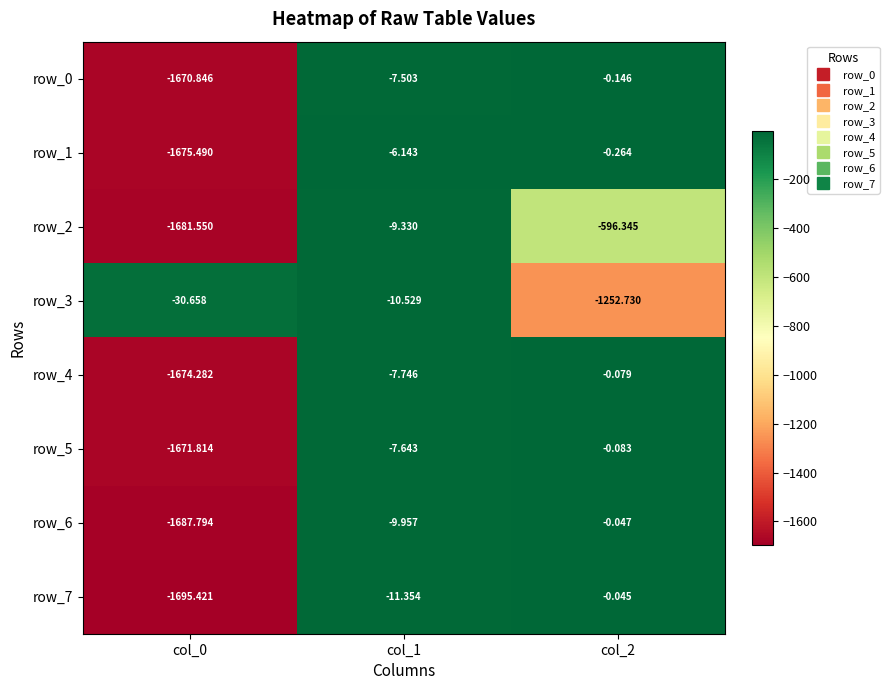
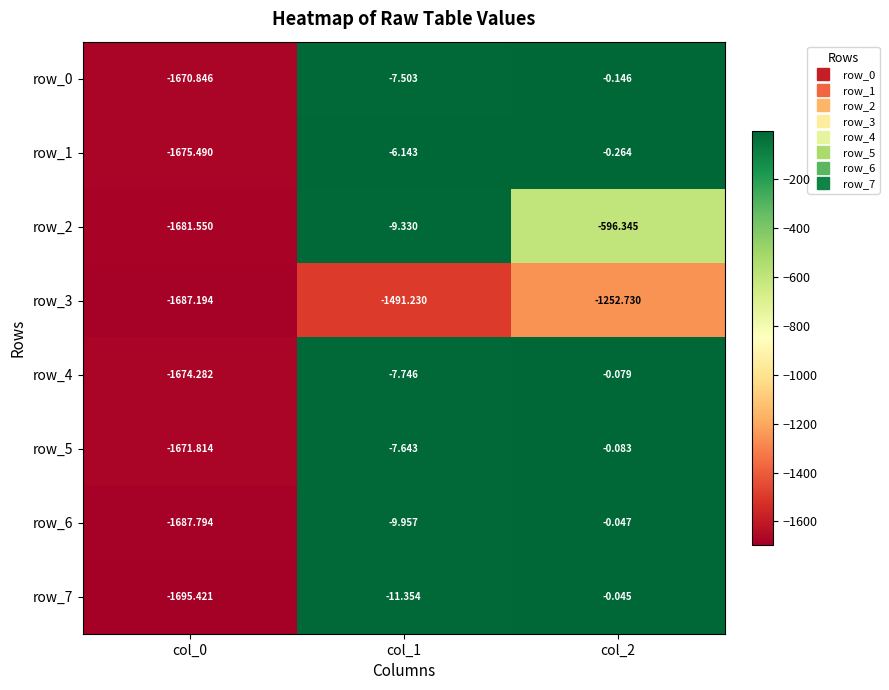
  {
    "row_0": {
      "col_0": -1670.846,
      "col_1": -7.503,
      "col_2": -0.146
    },
    "row_1": {
      "col_0": -1675.490,
      "col_1": -6.143,
      "col_2": -0.264
    },
    "row_2": {
      "col_0": -1681.550,
      "col_1": -9.330,
      "col_2": -596.345
    },
    "row_3": {
-     "col_0": -30.658,
-     "col_1": -10.529,
+     "col_0": -1687.194,
+     "col_1": -1491.230,
      "col_2": -1252.730
    },
    "row_4": {
      "col_0": -1674.282,
      "col_1": -7.746,
      "col_2": -0.079
    },
    "row_5": {
      "col_0": -1671.814,
      "col_1": -7.643,
      "col_2": -0.083
    },
    "row_6": {
      "col_0": -1687.794,
      "col_1": -9.957,
      "col_2": -0.047
    },
    "row_7": {
      "col_0": -1695.421,
      "col_1": -11.354,
      "col_2": -0.045
    }
  }
